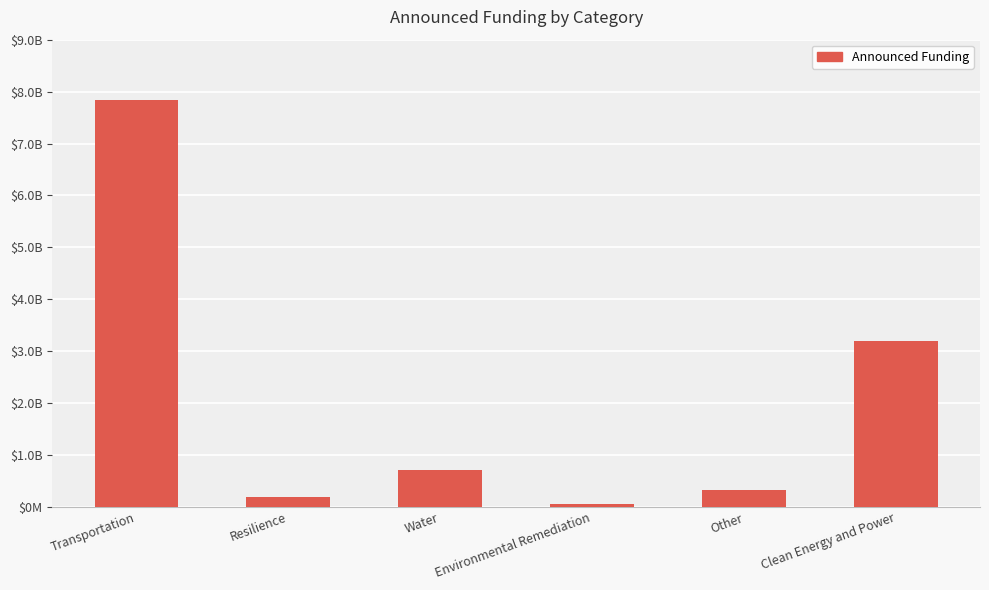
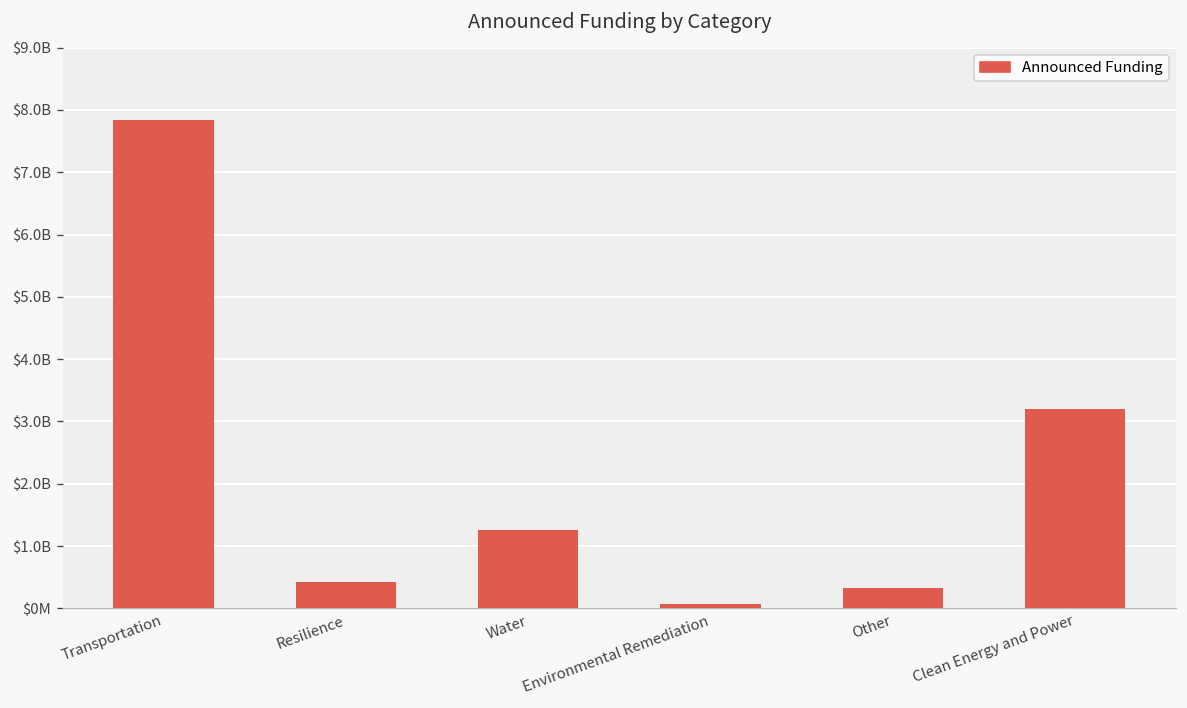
  {
    "Transportation": "$7800000000",
-   "Resilience": "$200000000",
-   "Water": "$700000000",
+   "Resilience": "$400000000",
+   "Water": "$1300000000",
    "Environmental Remediation": "$100000000",
    "Other": "$300000000",
    "Clean Energy and Power": "$3200000000"
  }
